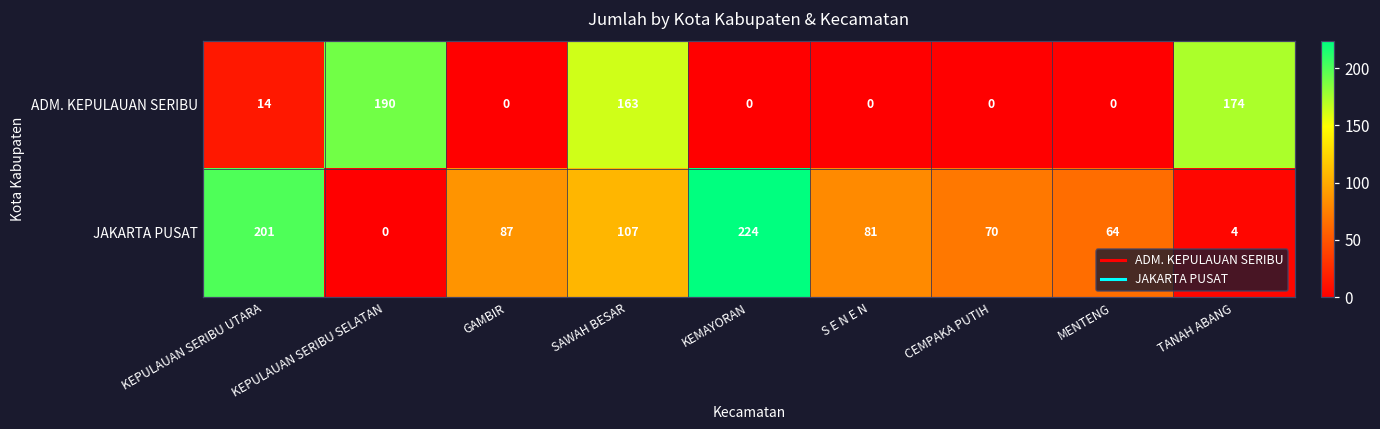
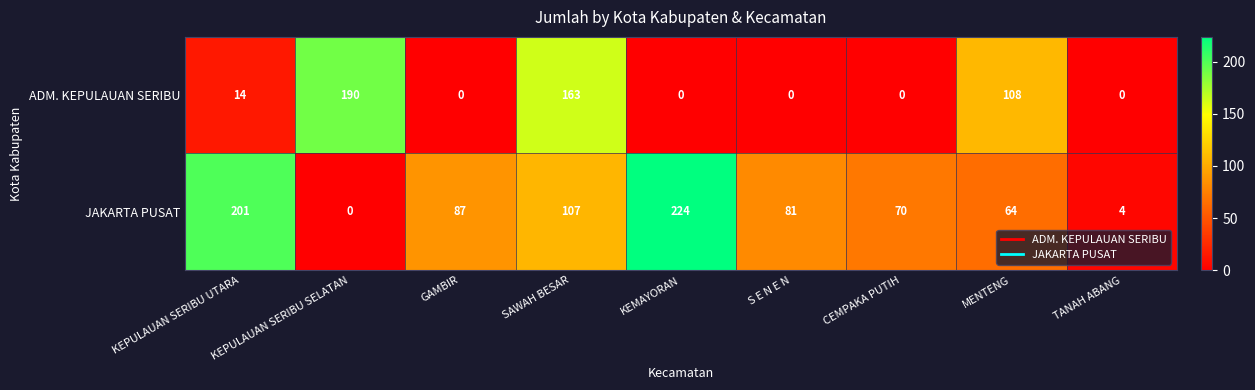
  {
    "ADM. KEPULAUAN SERIBU": {
      "KEPULAUAN SERIBU UTARA": 14,
      "KEPULAUAN SERIBU SELATAN": 190,
      "GAMBIR": 0,
      "SAWAH BESAR": 163,
      "KEMAYORAN": 0,
      "S E N E N": 0,
      "CEMPAKA PUTIH": 0,
-     "MENTENG": 0,
-     "TANAH ABANG": 174
+     "MENTENG": 108,
+     "TANAH ABANG": 0
    },
    "JAKARTA PUSAT": {
      "KEPULAUAN SERIBU UTARA": 201,
      "KEPULAUAN SERIBU SELATAN": 0,
      "GAMBIR": 87,
      "SAWAH BESAR": 107,
      "KEMAYORAN": 224,
      "S E N E N": 81,
      "CEMPAKA PUTIH": 70,
      "MENTENG": 64,
      "TANAH ABANG": 4
    }
  }
